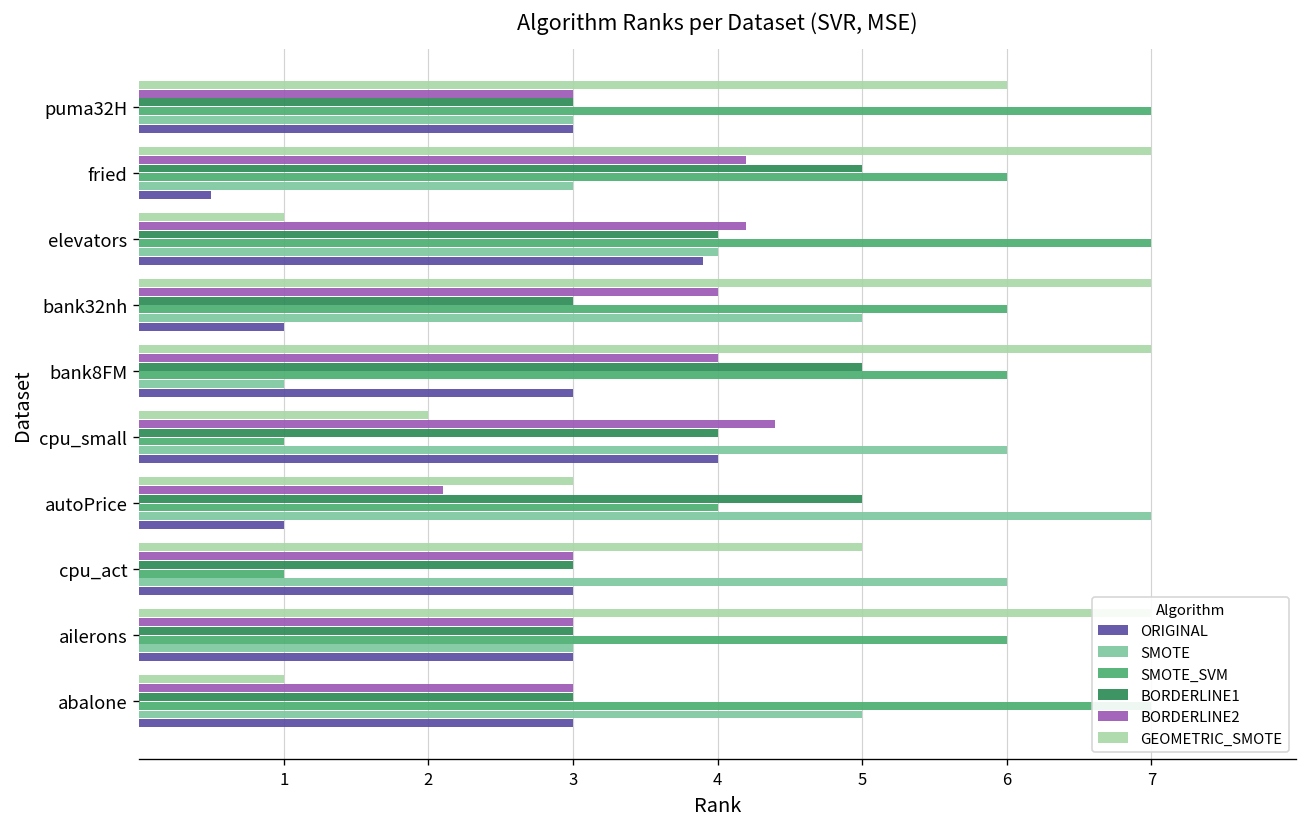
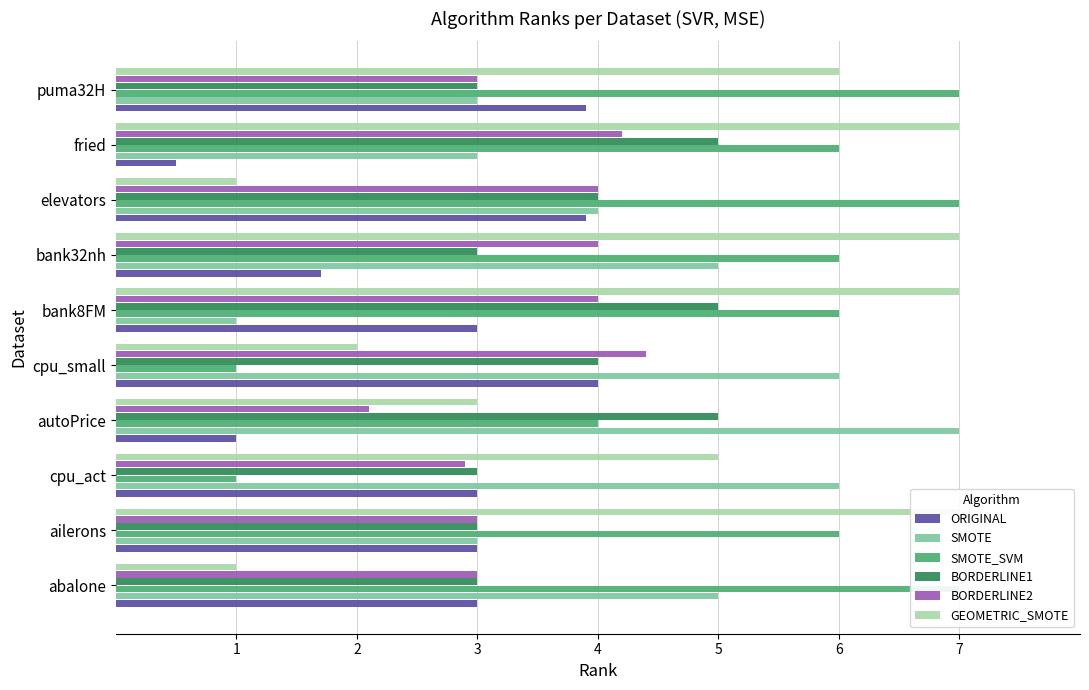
  {
    "ORIGINAL": {
-     "puma32H": 3.0,
+     "puma32H": 3.9,
      "fried": 0.5,
      "elevators": 3.9,
-     "bank32nh": 1.0,
+     "bank32nh": 1.7,
      "bank8FM": 3.0,
      "cpu_small": 4.0,
      "autoPrice": 1.0,
      "cpu_act": 3.0,
      "ailerons": 3.0,
      "abalone": 3.0
    },
    "BORDERLINE2": {
      "puma32H": 3.0,
      "fried": 4.2,
-     "elevators": 4.2,
+     "elevators": 4.0,
      "bank32nh": 4.0,
      "bank8FM": 4.0,
      "cpu_small": 4.4,
      "autoPrice": 2.1,
-     "cpu_act": 3.0,
+     "cpu_act": 2.9,
      "ailerons": 3.0,
      "abalone": 3.0
    }
  }
